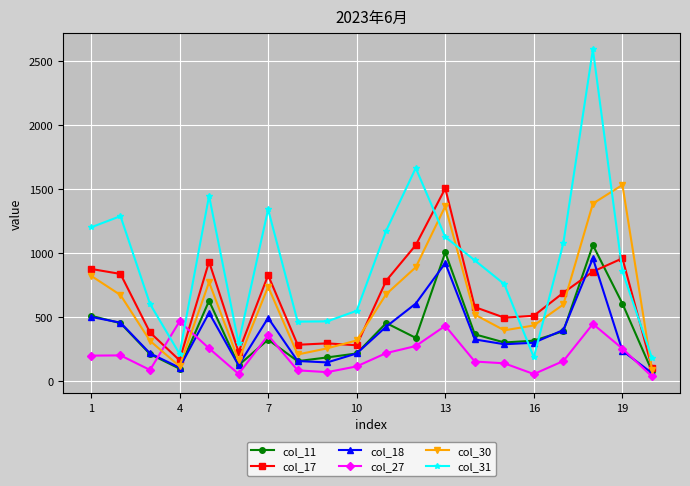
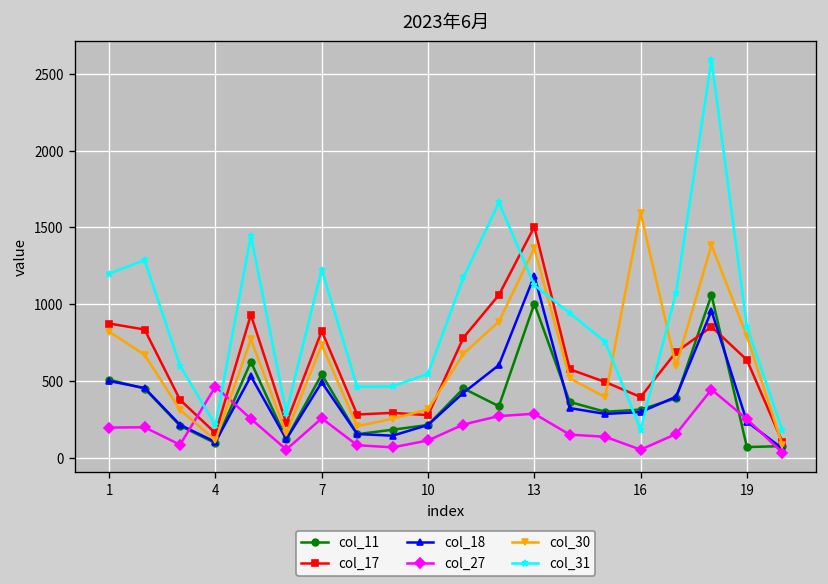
  {
    "col_11": {
-     "7": 320,
+     "7": 540,
      "13": 1000,
-     "19": 600
+     "19": 70
    },
    "col_17": {
      "1": 870,
      "4": 160,
      "7": 830,
      "10": 280,
      "13": 1500,
-     "16": 510,
-     "19": 960
+     "16": 400,
+     "19": 640
    },
    "col_18": {
      "7": 490,
-     "13": 920
+     "13": 1190
    },
    "col_27": {
      "1": 200,
      "4": 460,
-     "7": 360,
+     "7": 260,
      "10": 110,
-     "13": 430,
+     "13": 290,
      "16": 50
    },
    "col_30": {
      "1": 820,
      "7": 740,
      "10": 320,
      "13": 1360,
-     "16": 430,
-     "19": 1530
+     "16": 1600,
+     "19": 790
    },
    "col_31": {
      "1": 1200,
      "4": 210,
-     "7": 1340,
+     "7": 1230,
      "10": 550,
      "13": 1120,
      "16": 180,
      "19": 850
    }
  }
